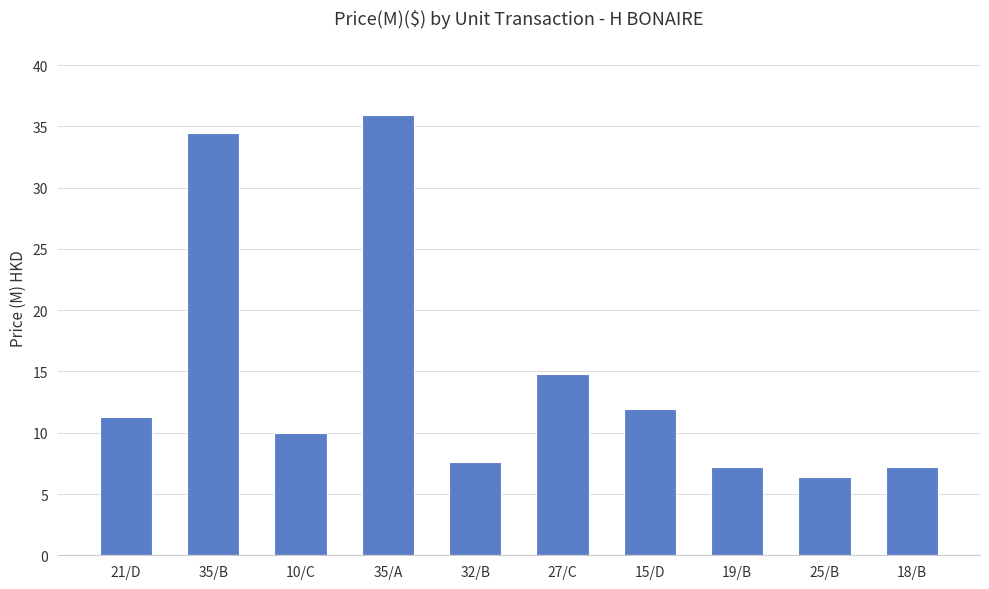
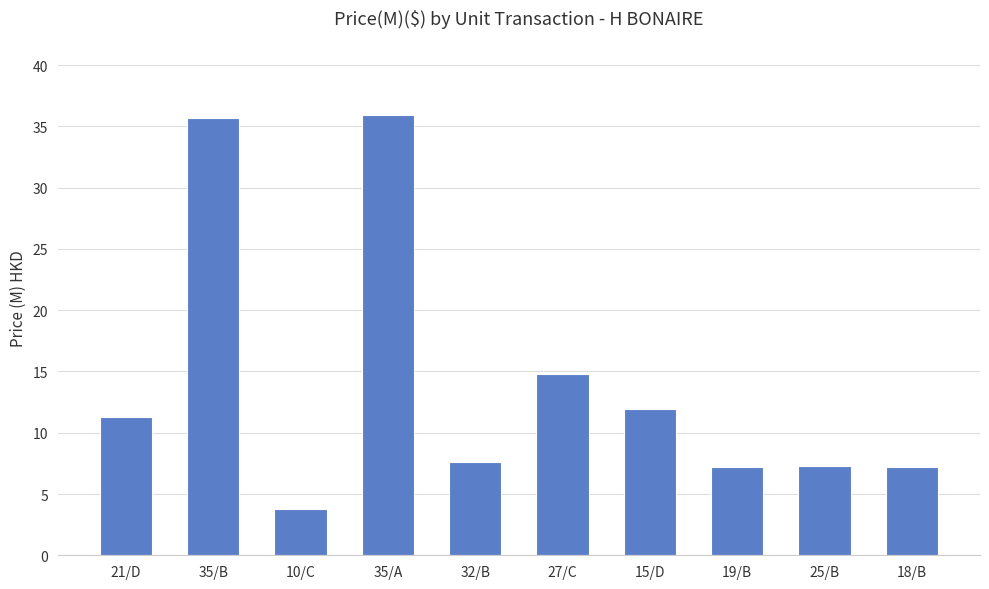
  {
    "21/D": 11.3,
-   "35/B": 34.5,
-   "10/C": 10.0,
+   "35/B": 35.7,
+   "10/C": 3.8,
    "35/A": 36.0,
    "32/B": 7.7,
    "27/C": 14.8,
    "15/D": 11.9,
    "19/B": 7.2,
-   "25/B": 6.4,
+   "25/B": 7.3,
    "18/B": 7.2
  }
